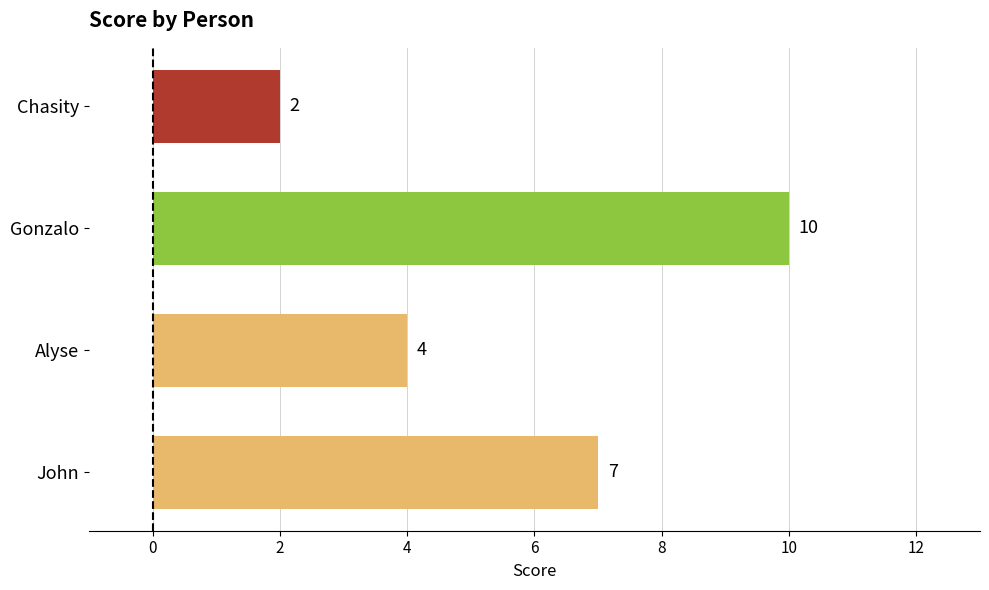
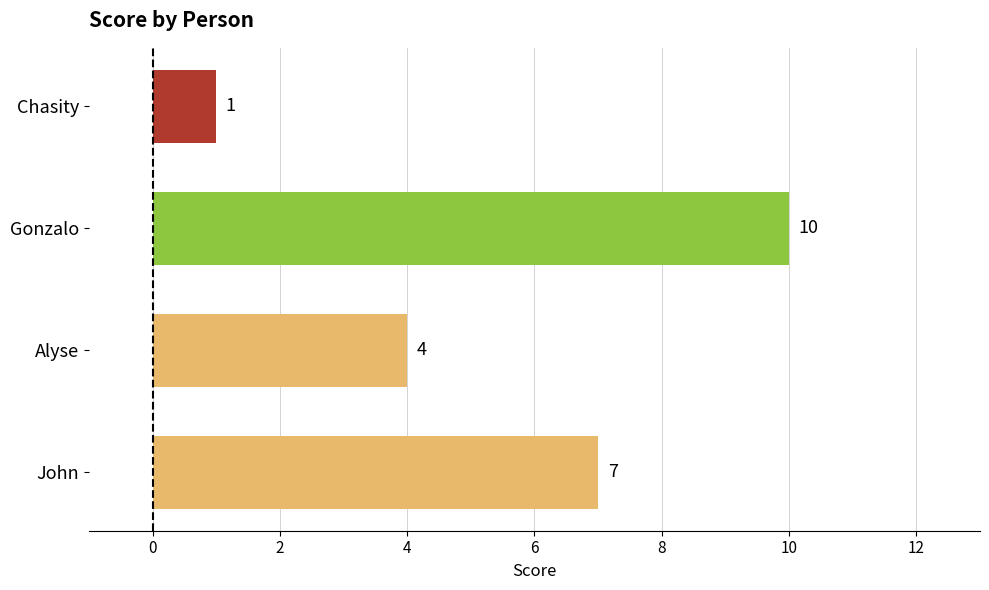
  {
-   "Chasity": 2,
+   "Chasity": 1,
    "Gonzalo": 10,
    "Alyse": 4,
    "John": 7
  }
